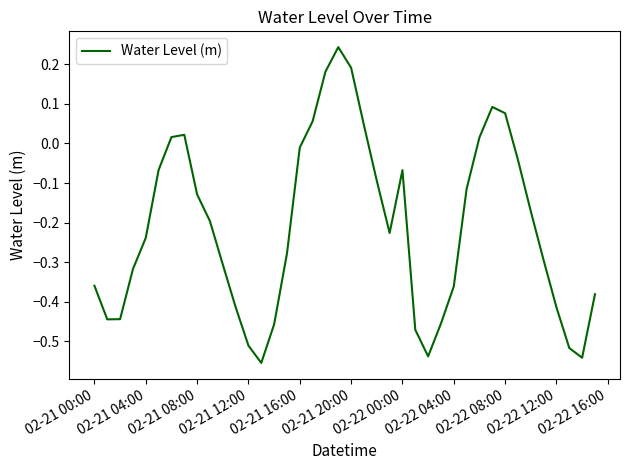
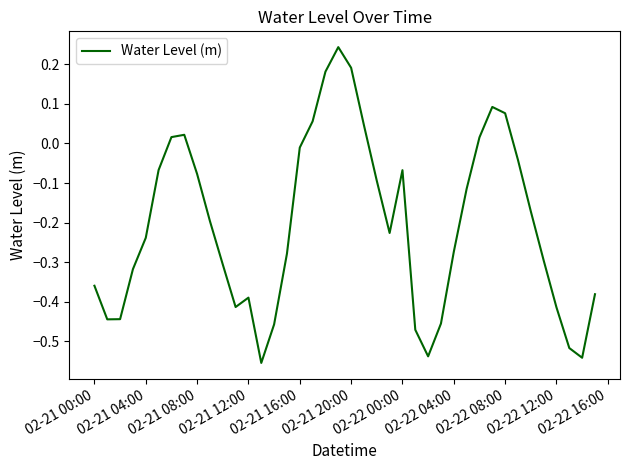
  {
    "02-21 00:00": -0.36,
    "02-21 04:00": -0.24,
-   "02-21 08:00": -0.13,
-   "02-21 12:00": -0.51,
+   "02-21 08:00": -0.08,
+   "02-21 12:00": -0.39,
    "02-21 16:00": -0.01,
    "02-21 20:00": 0.19,
    "02-22 00:00": -0.07,
-   "02-22 04:00": -0.36,
+   "02-22 04:00": -0.27,
    "02-22 08:00": 0.08,
    "02-22 12:00": -0.41
  }
